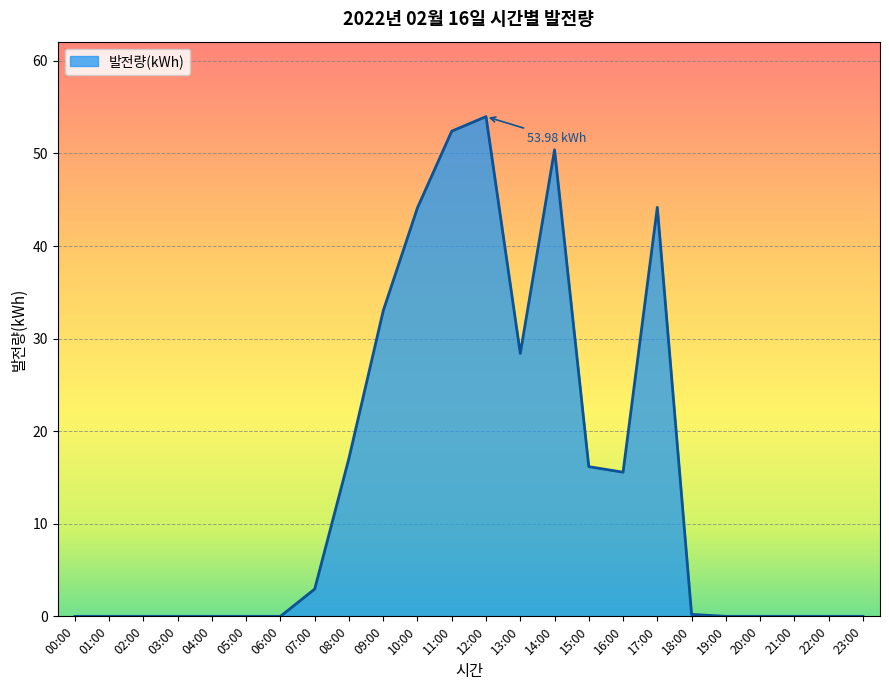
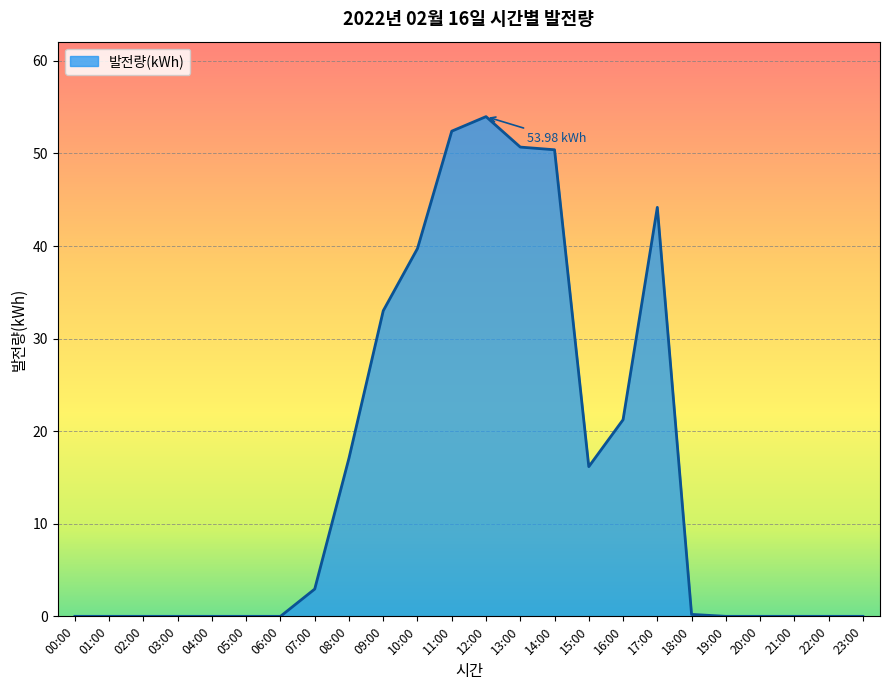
  {
    "00:00": 0,
    "01:00": 0,
    "02:00": 0,
    "03:00": 0,
    "04:00": 0,
    "05:00": 0,
    "06:00": 0,
    "07:00": 3,
    "08:00": 17,
    "09:00": 33,
-   "10:00": 44,
+   "10:00": 40,
    "11:00": 52,
-   "13:00": 28,
+   "13:00": 51,
    "14:00": 50,
    "15:00": 16,
-   "16:00": 16,
+   "16:00": 21,
    "17:00": 44,
    "18:00": 0,
    "19:00": 0,
    "20:00": 0,
    "21:00": 0,
    "22:00": 0,
    "23:00": 0
  }
